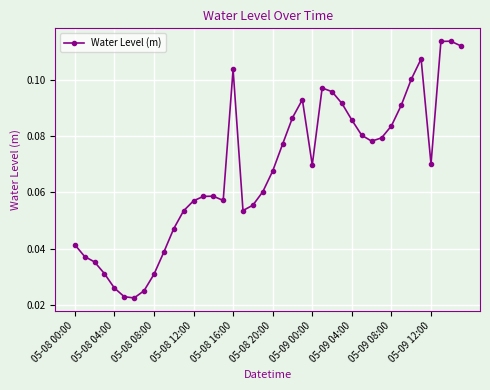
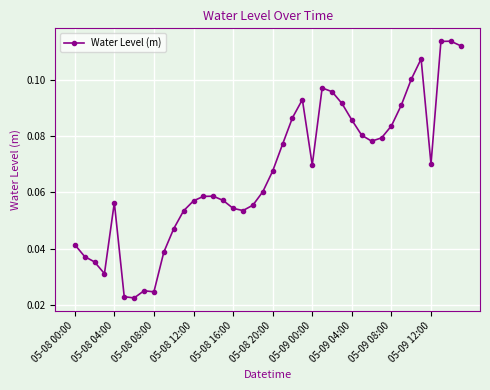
  {
    "05-08 00:00": 0.041,
-   "05-08 04:00": 0.026,
-   "05-08 08:00": 0.031,
+   "05-08 04:00": 0.056,
+   "05-08 08:00": 0.025,
    "05-08 12:00": 0.057,
-   "05-08 16:00": 0.104,
+   "05-08 16:00": 0.054,
    "05-08 20:00": 0.068,
    "05-09 00:00": 0.070,
    "05-09 04:00": 0.086,
    "05-09 08:00": 0.084,
    "05-09 12:00": 0.070
  }
